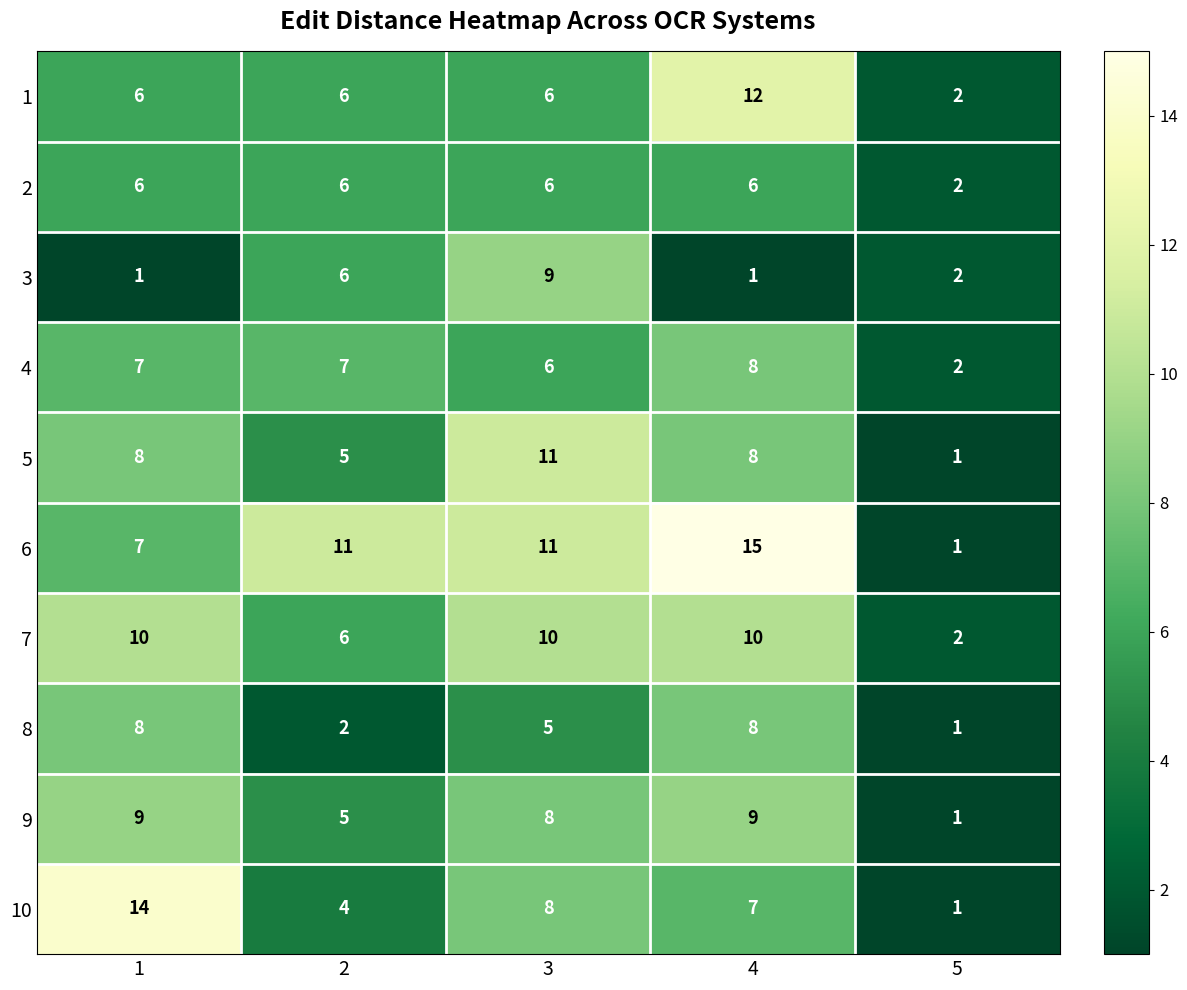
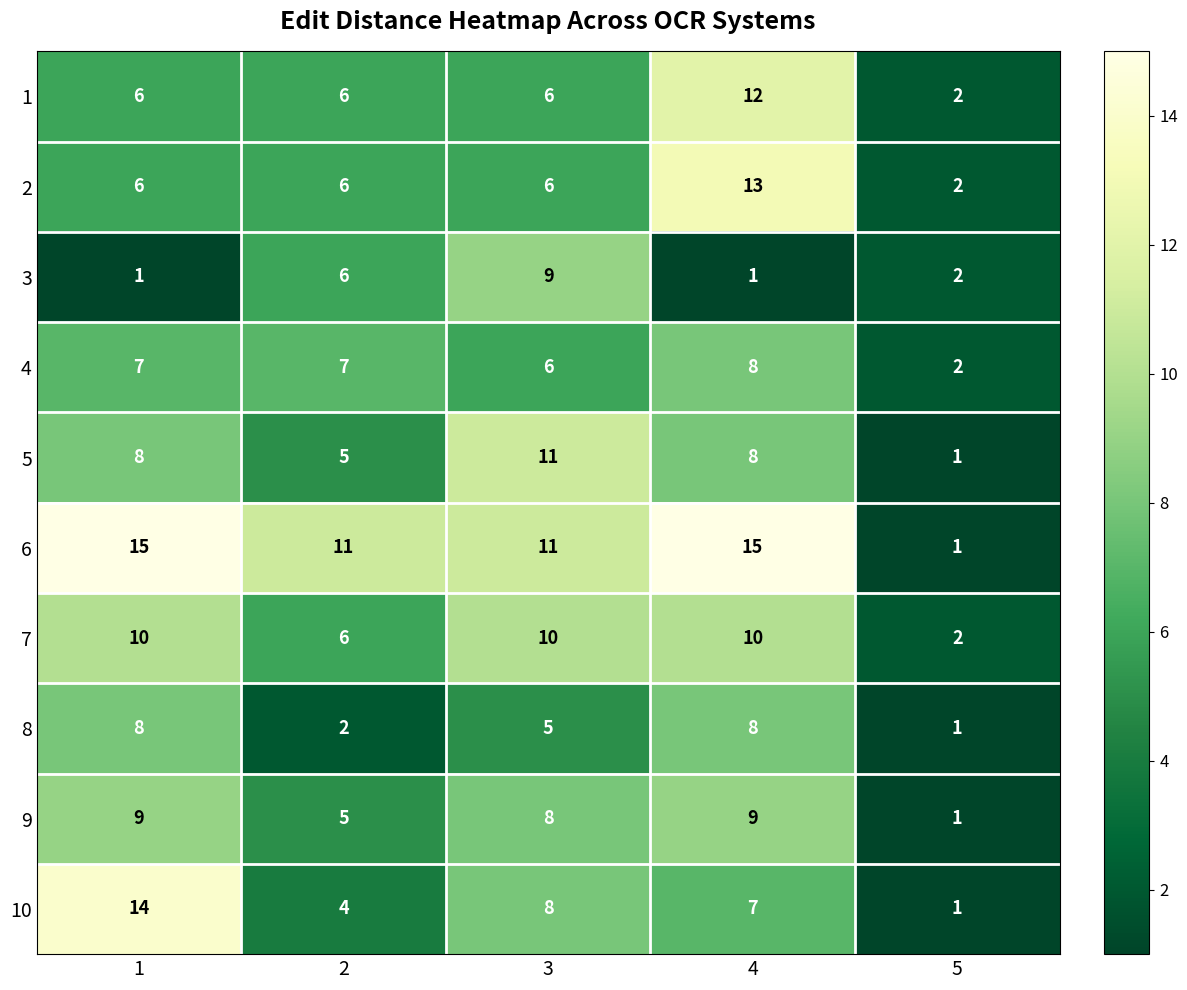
  {
    "1": {
      "1": 6,
      "2": 6,
      "3": 6,
      "4": 12,
      "5": 2
    },
    "2": {
      "1": 6,
      "2": 6,
      "3": 6,
-     "4": 6,
+     "4": 13,
      "5": 2
    },
    "3": {
      "1": 1,
      "2": 6,
      "3": 9,
      "4": 1,
      "5": 2
    },
    "4": {
      "1": 7,
      "2": 7,
      "3": 6,
      "4": 8,
      "5": 2
    },
    "5": {
      "1": 8,
      "2": 5,
      "3": 11,
      "4": 8,
      "5": 1
    },
    "6": {
-     "1": 7,
+     "1": 15,
      "2": 11,
      "3": 11,
      "4": 15,
      "5": 1
    },
    "7": {
      "1": 10,
      "2": 6,
      "3": 10,
      "4": 10,
      "5": 2
    },
    "8": {
      "1": 8,
      "2": 2,
      "3": 5,
      "4": 8,
      "5": 1
    },
    "9": {
      "1": 9,
      "2": 5,
      "3": 8,
      "4": 9,
      "5": 1
    },
    "10": {
      "1": 14,
      "2": 4,
      "3": 8,
      "4": 7,
      "5": 1
    }
  }
